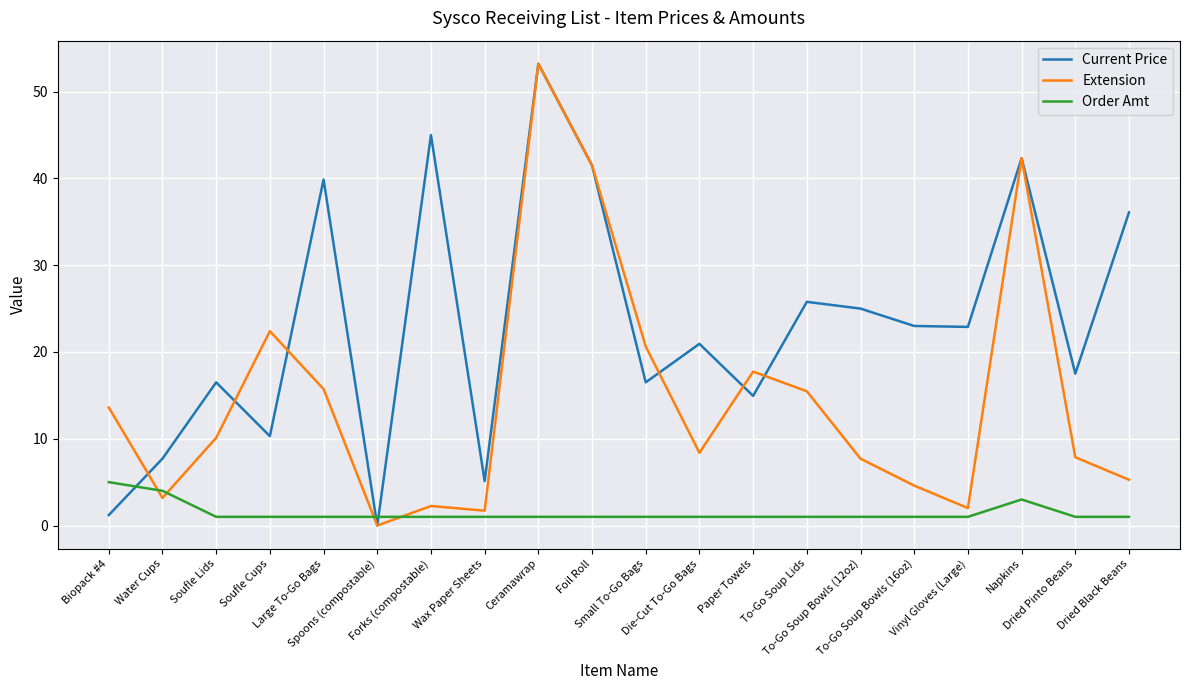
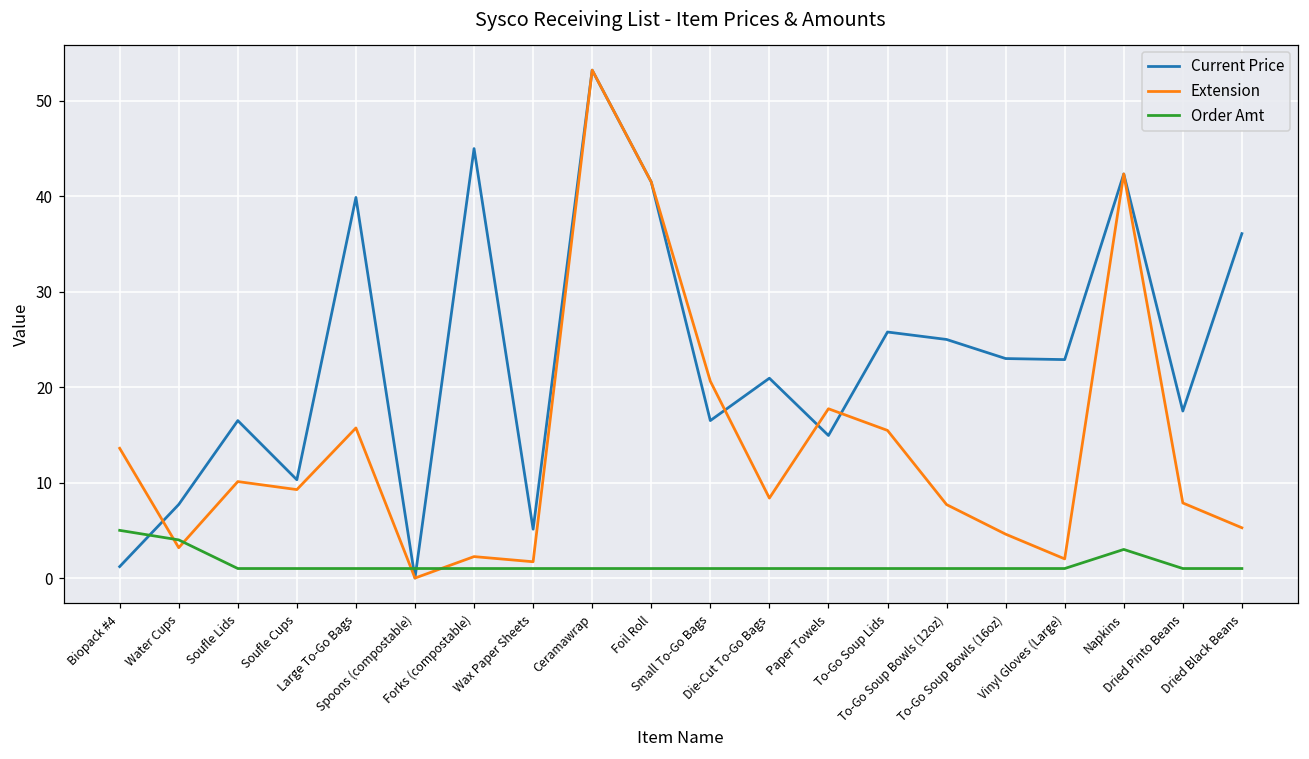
  {
    "Current Price": {
      "Biopack #4": 1,
      "Water Cups": 8,
      "Soufle Lids": 17,
      "Soufle Cups": 10,
      "Large To-Go Bags": 40,
      "Forks (compostable)": 45,
      "Wax Paper Sheets": 5,
      "Small To-Go Bags": 17,
      "Die-Cut To-Go Bags": 21,
      "Paper Towels": 15,
      "To-Go Soup Lids": 26,
      "To-Go Soup Bowls (12oz)": 25,
      "To-Go Soup Bowls (16oz)": 23,
      "Vinyl Gloves (Large)": 23,
      "Dried Pinto Beans": 18,
      "Dried Black Beans": 36
    },
    "Extension": {
      "Biopack #4": 14,
      "Water Cups": 3,
      "Soufle Lids": 10,
-     "Soufle Cups": 22,
+     "Soufle Cups": 9,
      "Large To-Go Bags": 16,
      "Forks (compostable)": 2,
      "Wax Paper Sheets": 2,
      "Small To-Go Bags": 21,
      "Die-Cut To-Go Bags": 8,
      "Paper Towels": 18,
      "To-Go Soup Lids": 15,
      "To-Go Soup Bowls (12oz)": 8,
      "To-Go Soup Bowls (16oz)": 5,
      "Vinyl Gloves (Large)": 2,
      "Dried Pinto Beans": 8,
      "Dried Black Beans": 5
    },
    "Order Amt": {
      "Biopack #4": 5,
      "Water Cups": 4,
      "Soufle Lids": 1,
      "Soufle Cups": 1,
      "Large To-Go Bags": 1,
      "Spoons (compostable)": 1,
      "Forks (compostable)": 1,
      "Wax Paper Sheets": 1,
      "Ceramawrap": 1,
      "Foil Roll": 1,
      "Small To-Go Bags": 1,
      "Die-Cut To-Go Bags": 1,
      "Paper Towels": 1,
      "To-Go Soup Lids": 1,
      "To-Go Soup Bowls (12oz)": 1,
      "To-Go Soup Bowls (16oz)": 1,
      "Vinyl Gloves (Large)": 1,
      "Napkins": 3,
      "Dried Pinto Beans": 1,
      "Dried Black Beans": 1
    }
  }
